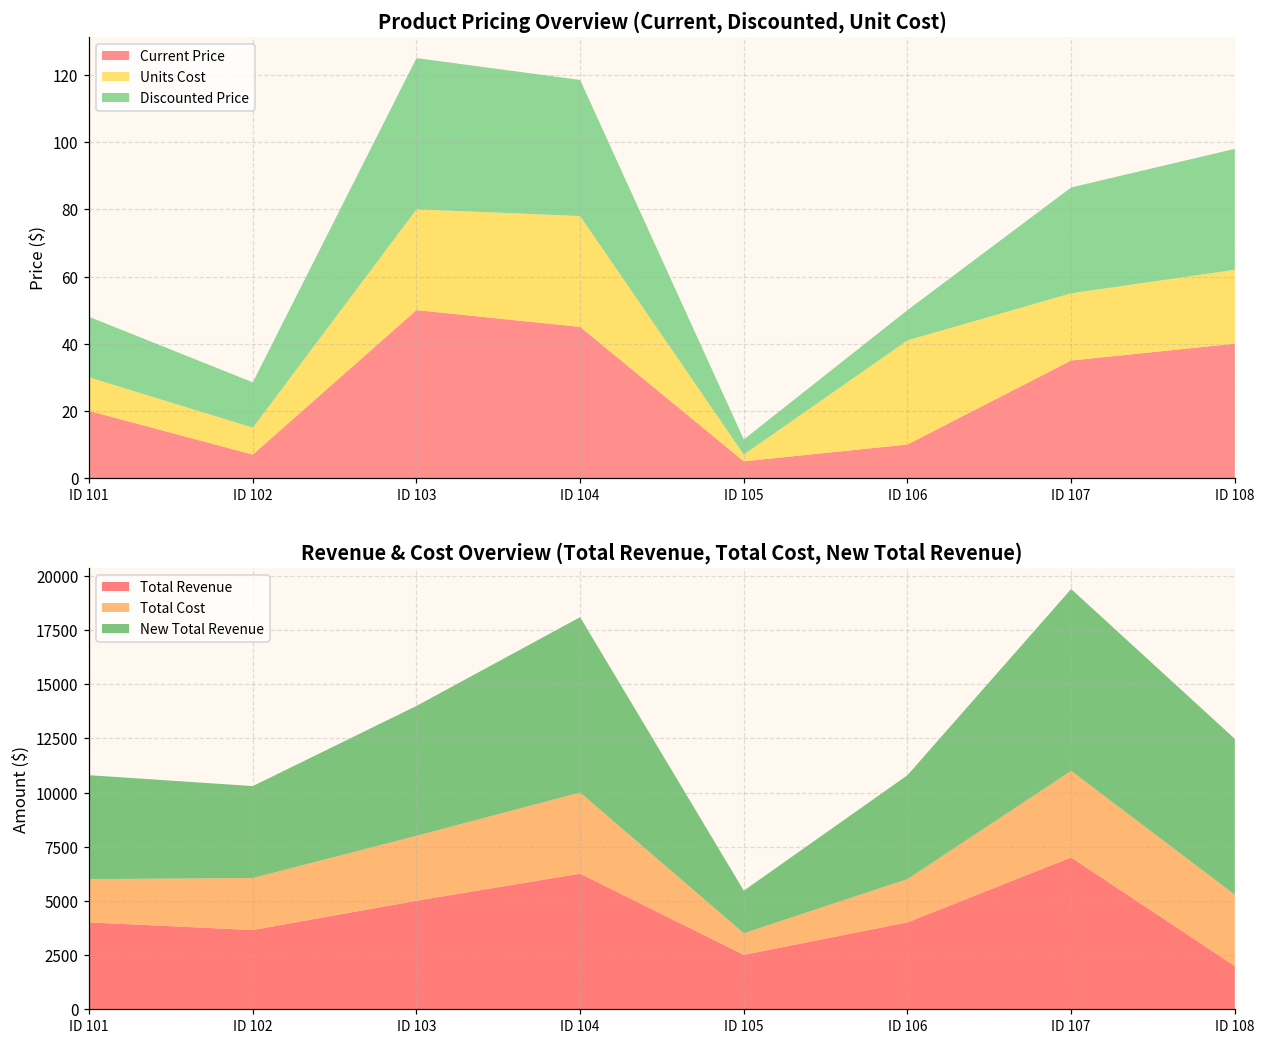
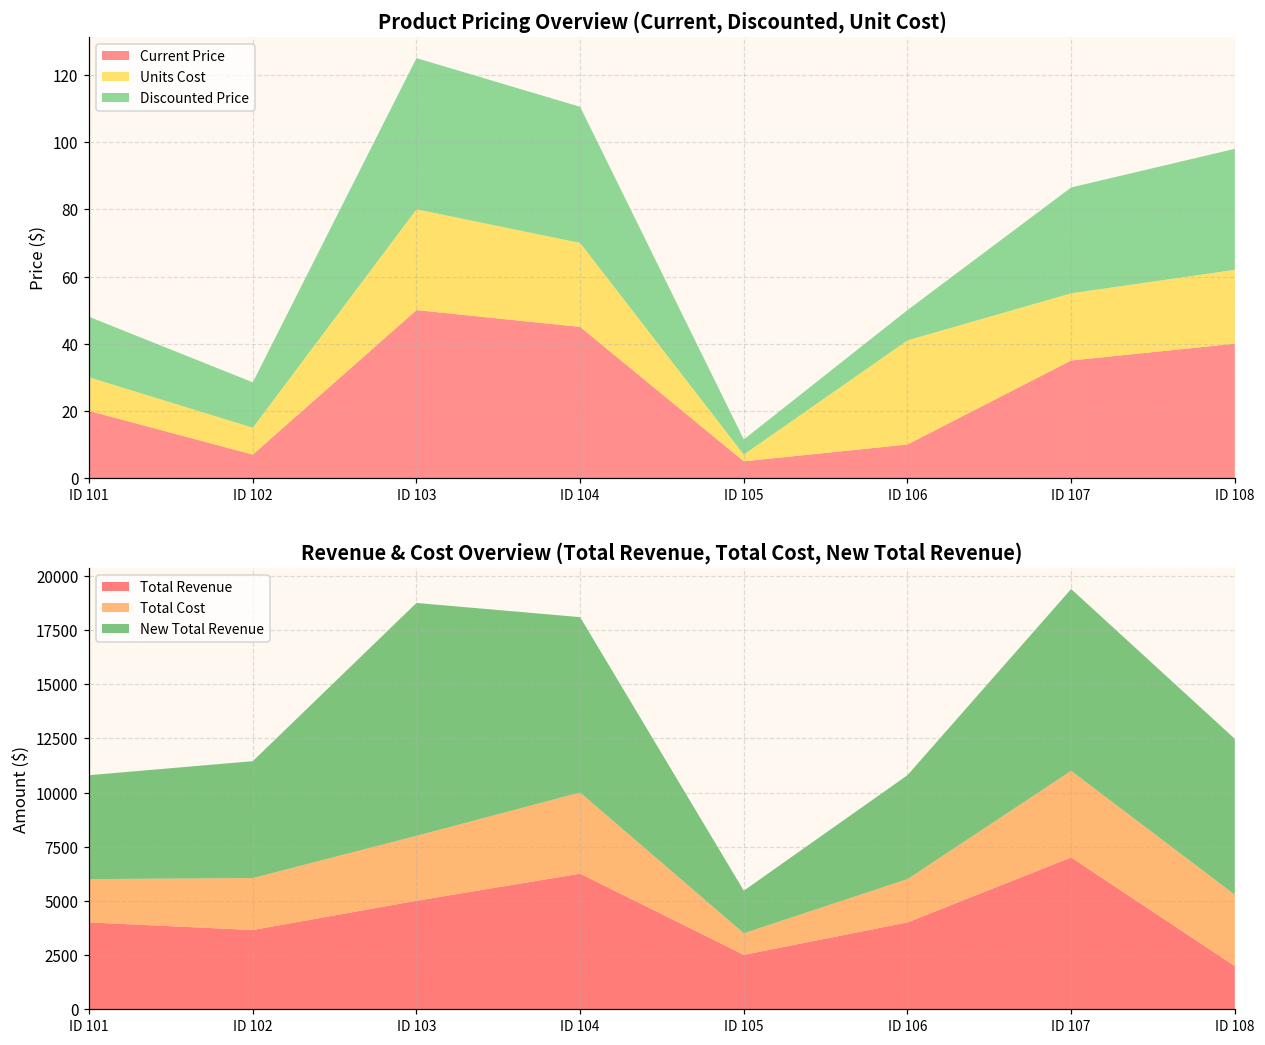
  {
    "Product Pricing Overview (Current, Discounted, Unit Cost)": {
      "Current Price": {
        "ID 101": 20,
        "ID 102": 7,
        "ID 103": 50,
        "ID 104": 45,
        "ID 105": 5,
        "ID 106": 10,
        "ID 107": 35,
        "ID 108": 40
      },
      "Units Cost": {
        "ID 101": 10,
        "ID 102": 8,
        "ID 103": 30,
-       "ID 104": 33,
+       "ID 104": 25,
        "ID 105": 2,
        "ID 106": 31,
        "ID 107": 20,
        "ID 108": 22
      },
      "Discounted Price": {
        "ID 101": 18,
        "ID 102": 14,
        "ID 103": 45,
        "ID 104": 41,
        "ID 105": 5,
        "ID 106": 9,
        "ID 107": 32,
        "ID 108": 36
      }
    },
    "Revenue & Cost Overview (Total Revenue, Total Cost, New Total Revenue)": {
      "Total Revenue": {
        "ID 101": 4000,
        "ID 102": 3600,
        "ID 103": 5000,
        "ID 104": 6300,
        "ID 105": 2500,
        "ID 106": 4000,
        "ID 107": 7000,
        "ID 108": 2000
      },
      "Total Cost": {
        "ID 101": 2000,
        "ID 102": 2400,
        "ID 103": 3000,
        "ID 104": 3800,
        "ID 105": 1000,
        "ID 106": 2000,
        "ID 107": 4000,
        "ID 108": 3300
      },
      "New Total Revenue": {
        "ID 101": 4800,
-       "ID 102": 4200,
-       "ID 103": 6000,
+       "ID 102": 5400,
+       "ID 103": 10800,
        "ID 104": 8100,
        "ID 105": 2000,
        "ID 106": 4800,
        "ID 107": 8400,
        "ID 108": 7200
      }
    }
  }
